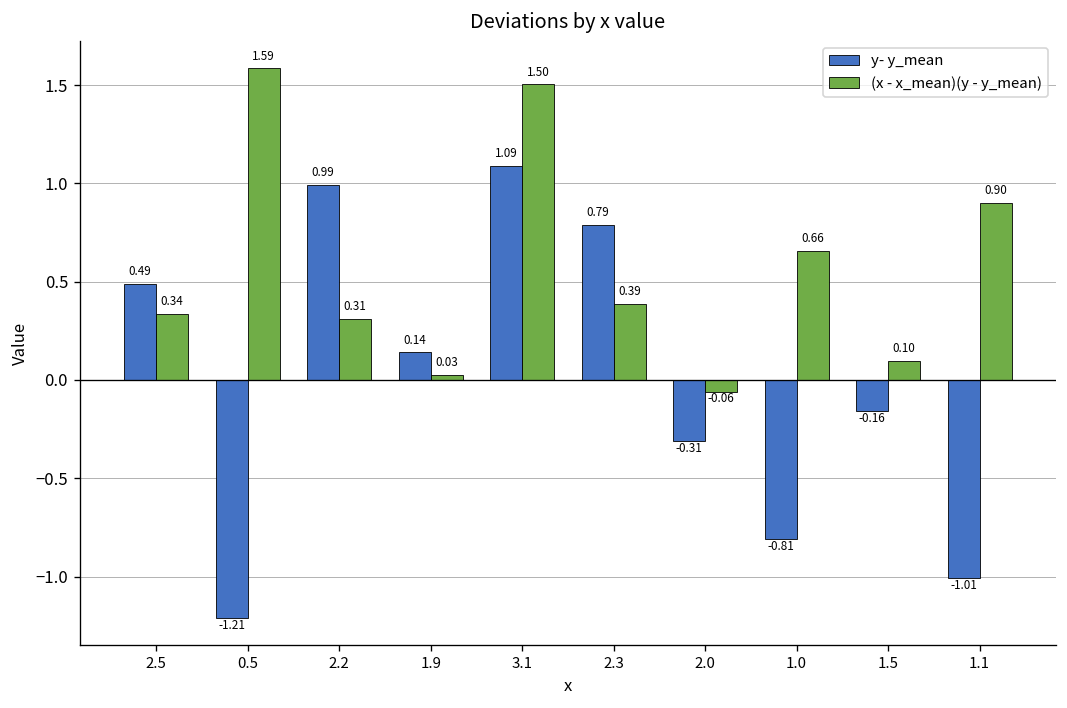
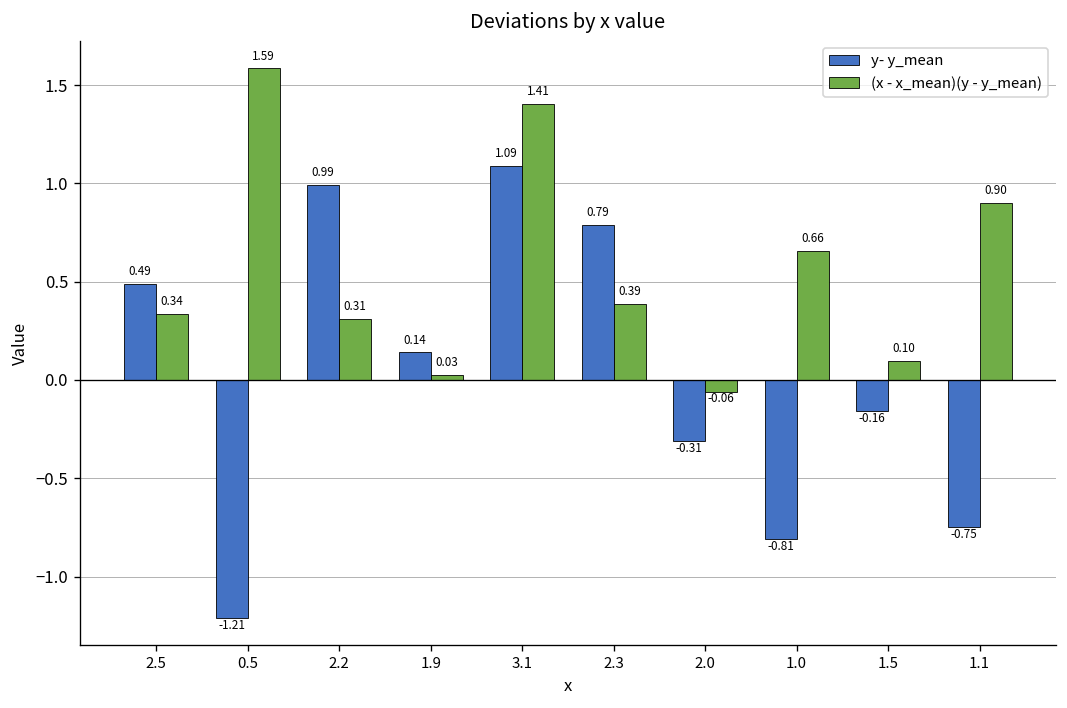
  {
    "y- y_mean": {
      "2.5": 0.49,
      "0.5": -1.21,
      "2.2": 0.99,
      "1.9": 0.14,
      "3.1": 1.09,
      "2.3": 0.79,
      "2.0": -0.31,
      "1.0": -0.81,
      "1.5": -0.16,
-     "1.1": -1.01
+     "1.1": -0.75
    },
    "(x - x_mean)(y - y_mean)": {
      "2.5": 0.34,
      "0.5": 1.59,
      "2.2": 0.31,
      "1.9": 0.03,
-     "3.1": 1.50,
+     "3.1": 1.41,
      "2.3": 0.39,
      "2.0": -0.06,
      "1.0": 0.66,
      "1.5": 0.10,
      "1.1": 0.90
    }
  }
